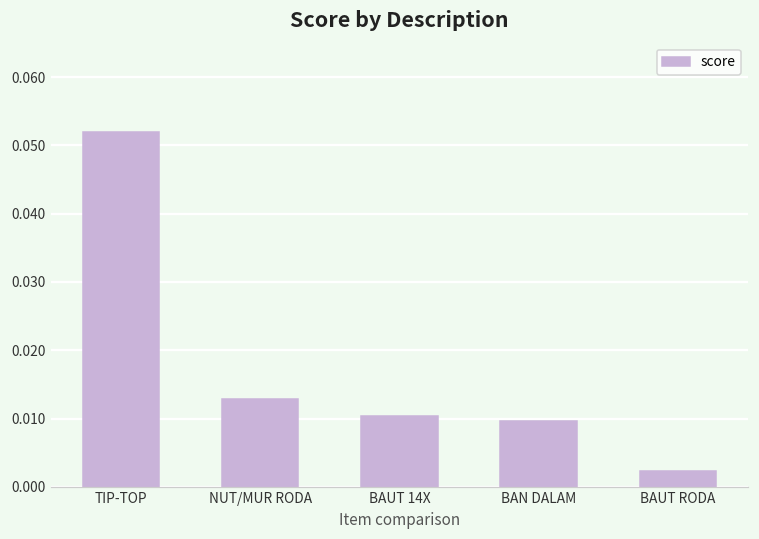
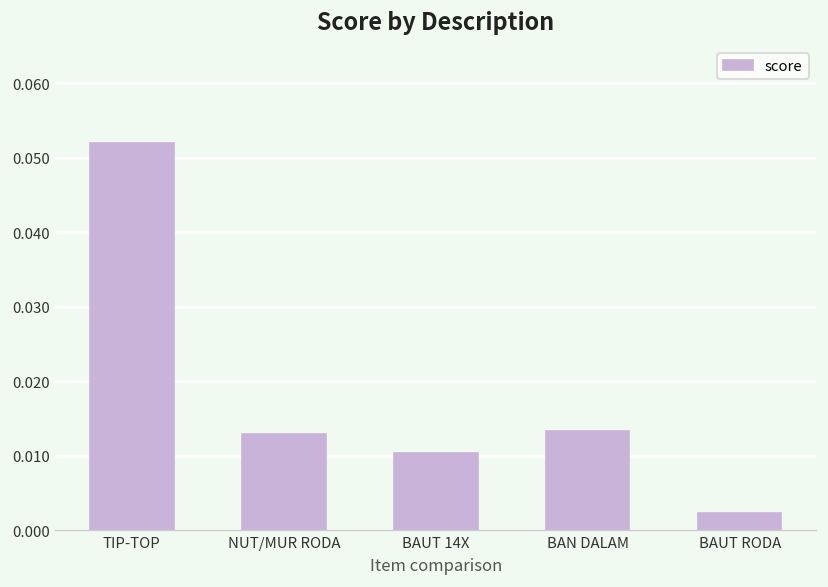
  {
    "TIP-TOP": 0.052,
    "NUT/MUR RODA": 0.013,
    "BAUT 14X": 0.010,
-   "BAN DALAM": 0.010,
+   "BAN DALAM": 0.013,
    "BAUT RODA": 0.002
  }
